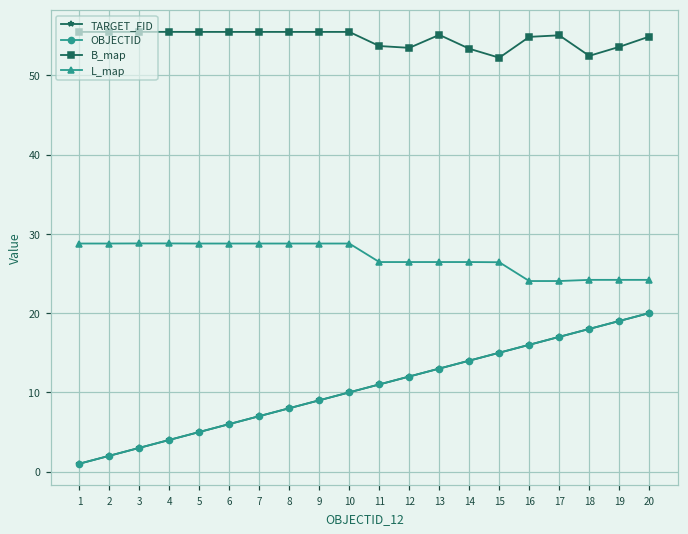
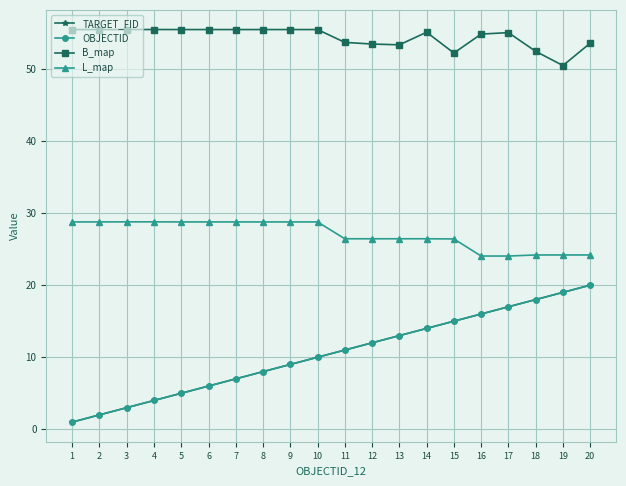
  {
    "B_map": {
      "4": 55,
      "5": 55,
      "6": 55,
      "7": 55,
      "8": 55,
      "9": 55,
      "10": 55,
      "11": 54,
      "12": 53,
-     "13": 55,
-     "14": 53,
+     "13": 53,
+     "14": 55,
      "15": 52,
      "16": 55,
      "17": 55,
      "18": 52,
-     "19": 54,
-     "20": 55
+     "19": 50,
+     "20": 54
    }
  }
